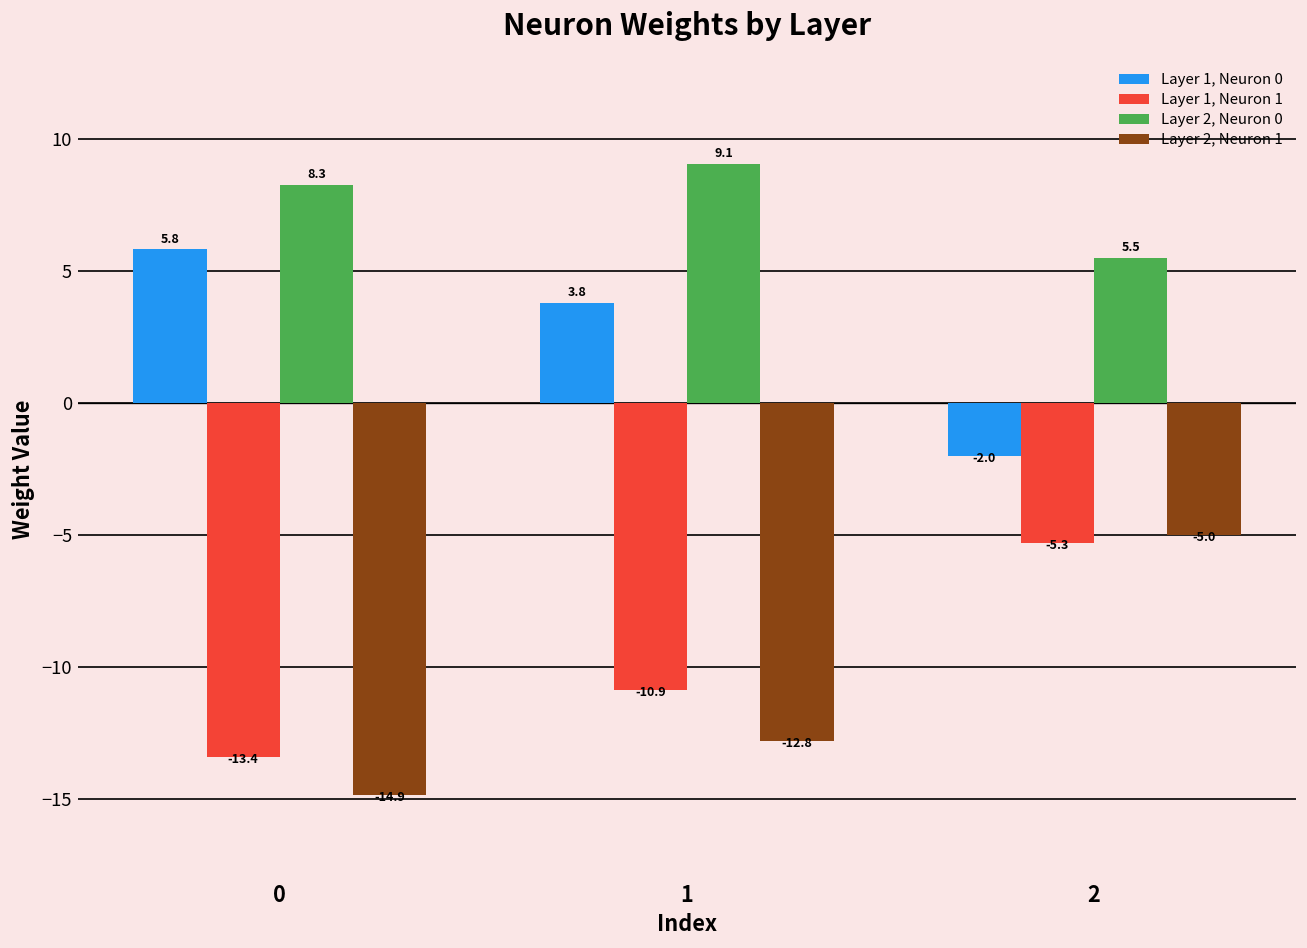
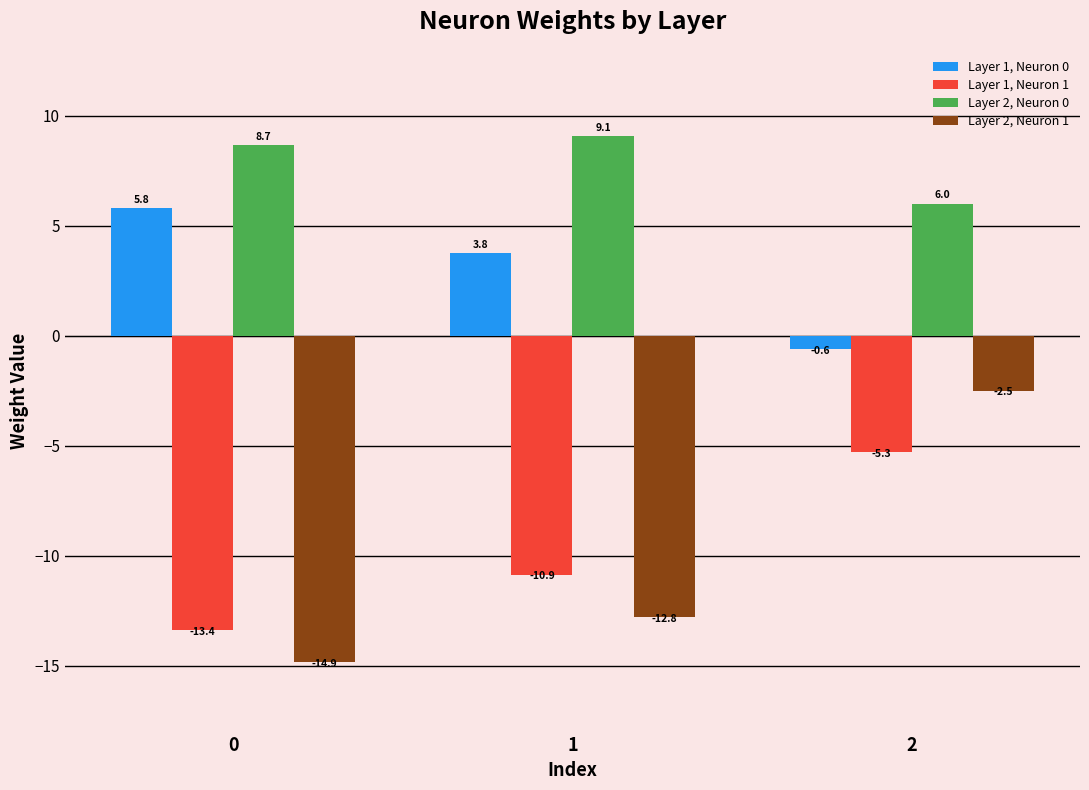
  {
    "Layer 1, Neuron 0": {
      "0": 5.8,
      "1": 3.8,
-     "2": -2.0
+     "2": -0.6
    },
    "Layer 1, Neuron 1": {
      "0": -13.4,
      "1": -10.9,
      "2": -5.3
    },
    "Layer 2, Neuron 0": {
-     "0": 8.3,
+     "0": 8.7,
      "1": 9.1,
-     "2": 5.5
+     "2": 6.0
    },
    "Layer 2, Neuron 1": {
      "0": -14.9,
      "1": -12.8,
-     "2": -5.0
+     "2": -2.5
    }
  }
